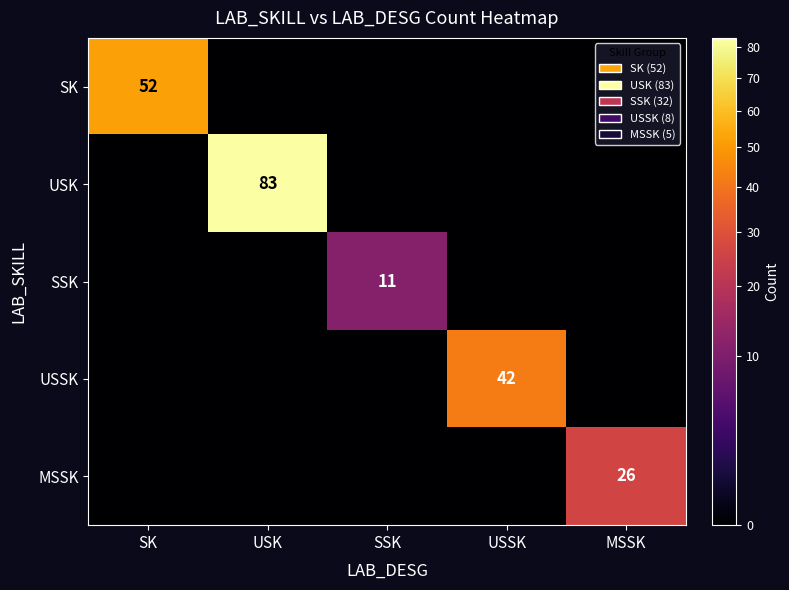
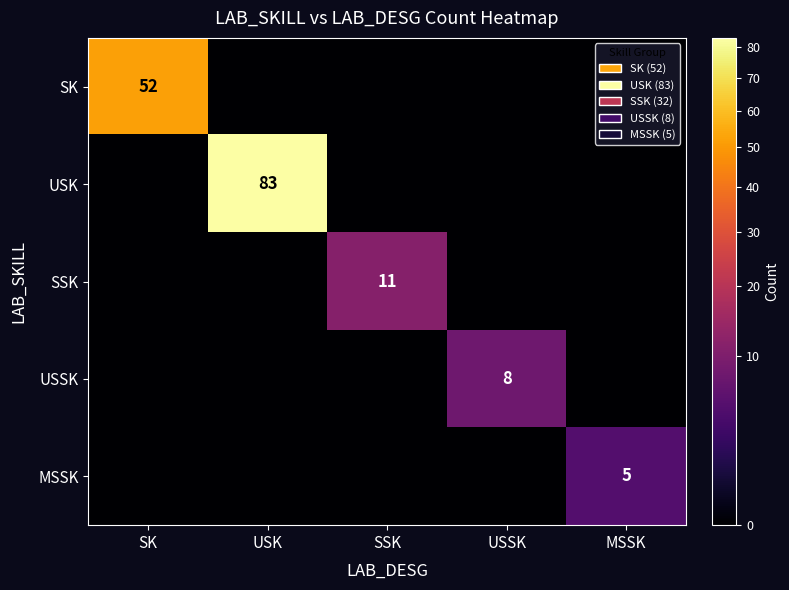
  {
    "SK": {
      "SK": 52
    },
    "USK": {
      "USK": 83
    },
    "SSK": {
      "SSK": 11
    },
    "USSK": {
-     "USSK": 42
+     "USSK": 8
    },
    "MSSK": {
-     "MSSK": 26
+     "MSSK": 5
    }
  }
